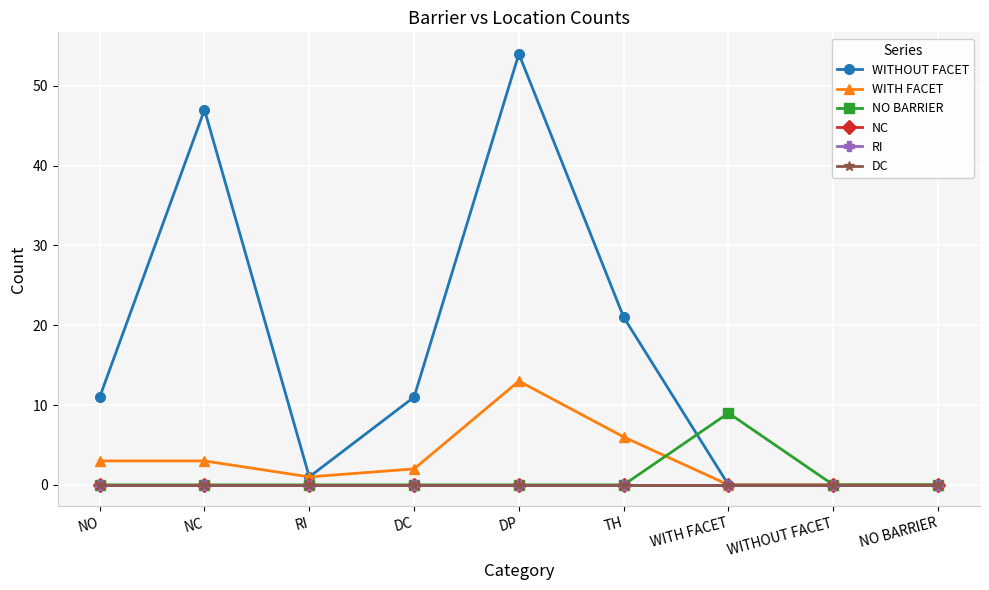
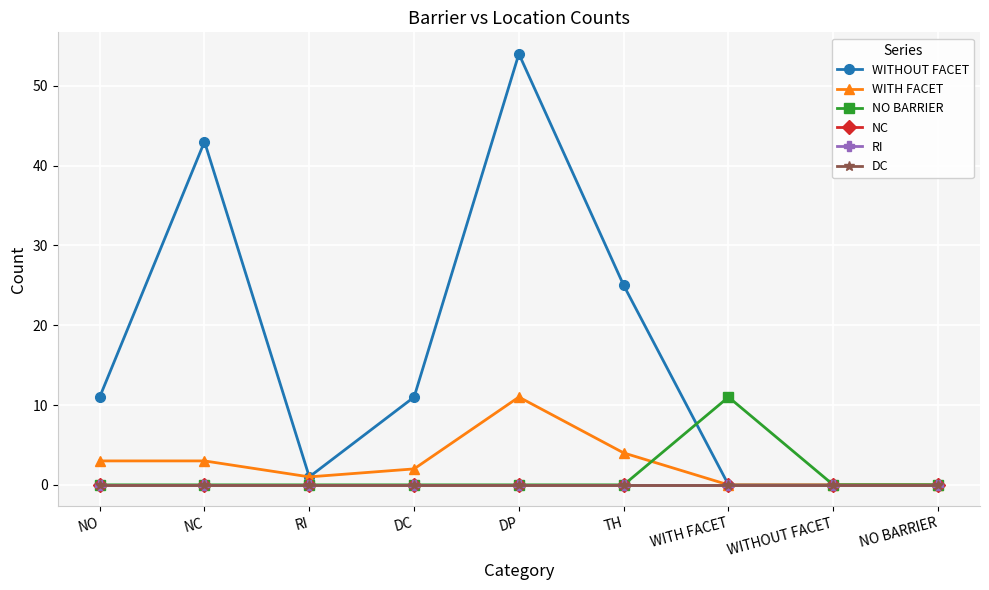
  {
    "WITHOUT FACET": {
      "NO": 11,
-     "NC": 47,
+     "NC": 43,
      "DC": 11,
      "DP": 54,
-     "TH": 21
+     "TH": 25
    },
    "WITH FACET": {
      "NO": 3,
      "NC": 3,
      "DC": 2,
-     "DP": 13,
-     "TH": 6
+     "DP": 11,
+     "TH": 4
    },
    "NO BARRIER": {
-     "WITH FACET": 9
+     "WITH FACET": 11
    }
  }
